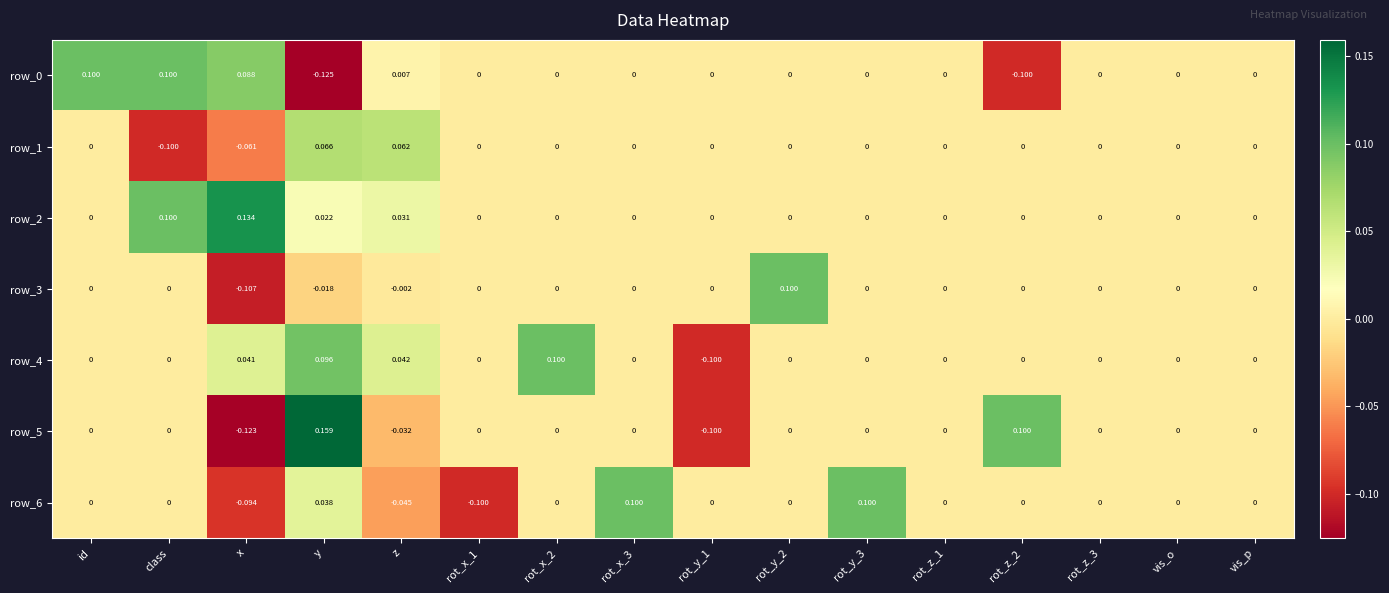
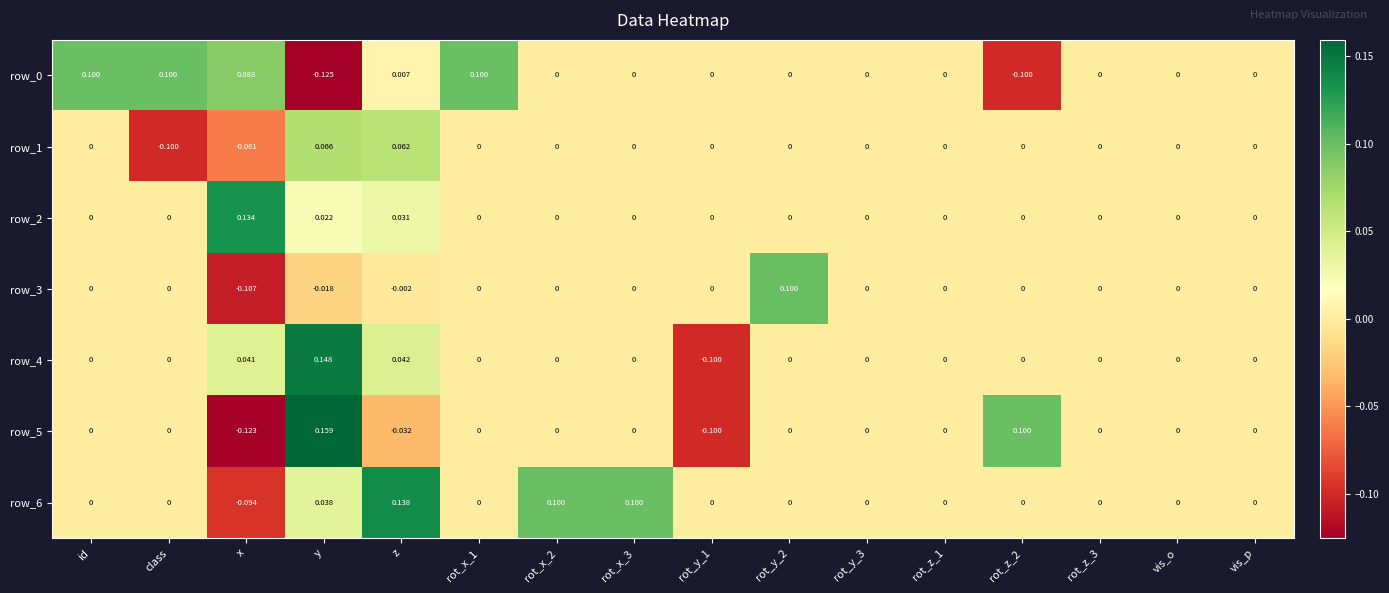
  {
    "row_0": {
      "id": 0.100,
      "class": 0.100,
      "x": 0.088,
      "y": -0.125,
      "z": 0.007,
-     "rot_x_1": 0,
+     "rot_x_1": 0.100,
      "rot_x_2": 0,
      "rot_x_3": 0,
      "rot_y_1": 0,
      "rot_y_2": 0,
      "rot_y_3": 0,
      "rot_z_1": 0,
      "rot_z_2": -0.100,
      "rot_z_3": 0,
      "vis_o": 0,
      "vis_p": 0
    },
    "row_1": {
      "id": 0,
      "class": -0.100,
      "x": -0.061,
      "y": 0.066,
      "z": 0.062,
      "rot_x_1": 0,
      "rot_x_2": 0,
      "rot_x_3": 0,
      "rot_y_1": 0,
      "rot_y_2": 0,
      "rot_y_3": 0,
      "rot_z_1": 0,
      "rot_z_2": 0,
      "rot_z_3": 0,
      "vis_o": 0,
      "vis_p": 0
    },
    "row_2": {
      "id": 0,
-     "class": 0.100,
+     "class": 0,
      "x": 0.134,
      "y": 0.022,
      "z": 0.031,
      "rot_x_1": 0,
      "rot_x_2": 0,
      "rot_x_3": 0,
      "rot_y_1": 0,
      "rot_y_2": 0,
      "rot_y_3": 0,
      "rot_z_1": 0,
      "rot_z_2": 0,
      "rot_z_3": 0,
      "vis_o": 0,
      "vis_p": 0
    },
    "row_3": {
      "id": 0,
      "class": 0,
      "x": -0.107,
      "y": -0.018,
      "z": -0.002,
      "rot_x_1": 0,
      "rot_x_2": 0,
      "rot_x_3": 0,
      "rot_y_1": 0,
      "rot_y_2": 0.100,
      "rot_y_3": 0,
      "rot_z_1": 0,
      "rot_z_2": 0,
      "rot_z_3": 0,
      "vis_o": 0,
      "vis_p": 0
    },
    "row_4": {
      "id": 0,
      "class": 0,
      "x": 0.041,
-     "y": 0.096,
+     "y": 0.148,
      "z": 0.042,
      "rot_x_1": 0,
-     "rot_x_2": 0.100,
+     "rot_x_2": 0,
      "rot_x_3": 0,
      "rot_y_1": -0.100,
      "rot_y_2": 0,
      "rot_y_3": 0,
      "rot_z_1": 0,
      "rot_z_2": 0,
      "rot_z_3": 0,
      "vis_o": 0,
      "vis_p": 0
    },
    "row_5": {
      "id": 0,
      "class": 0,
      "x": -0.123,
      "y": 0.159,
      "z": -0.032,
      "rot_x_1": 0,
      "rot_x_2": 0,
      "rot_x_3": 0,
      "rot_y_1": -0.100,
      "rot_y_2": 0,
      "rot_y_3": 0,
      "rot_z_1": 0,
      "rot_z_2": 0.100,
      "rot_z_3": 0,
      "vis_o": 0,
      "vis_p": 0
    },
    "row_6": {
      "id": 0,
      "class": 0,
      "x": -0.094,
      "y": 0.038,
-     "z": -0.045,
-     "rot_x_1": -0.100,
-     "rot_x_2": 0,
+     "z": 0.138,
+     "rot_x_1": 0,
+     "rot_x_2": 0.100,
      "rot_x_3": 0.100,
      "rot_y_1": 0,
      "rot_y_2": 0,
-     "rot_y_3": 0.100,
+     "rot_y_3": 0,
      "rot_z_1": 0,
      "rot_z_2": 0,
      "rot_z_3": 0,
      "vis_o": 0,
      "vis_p": 0
    }
  }
